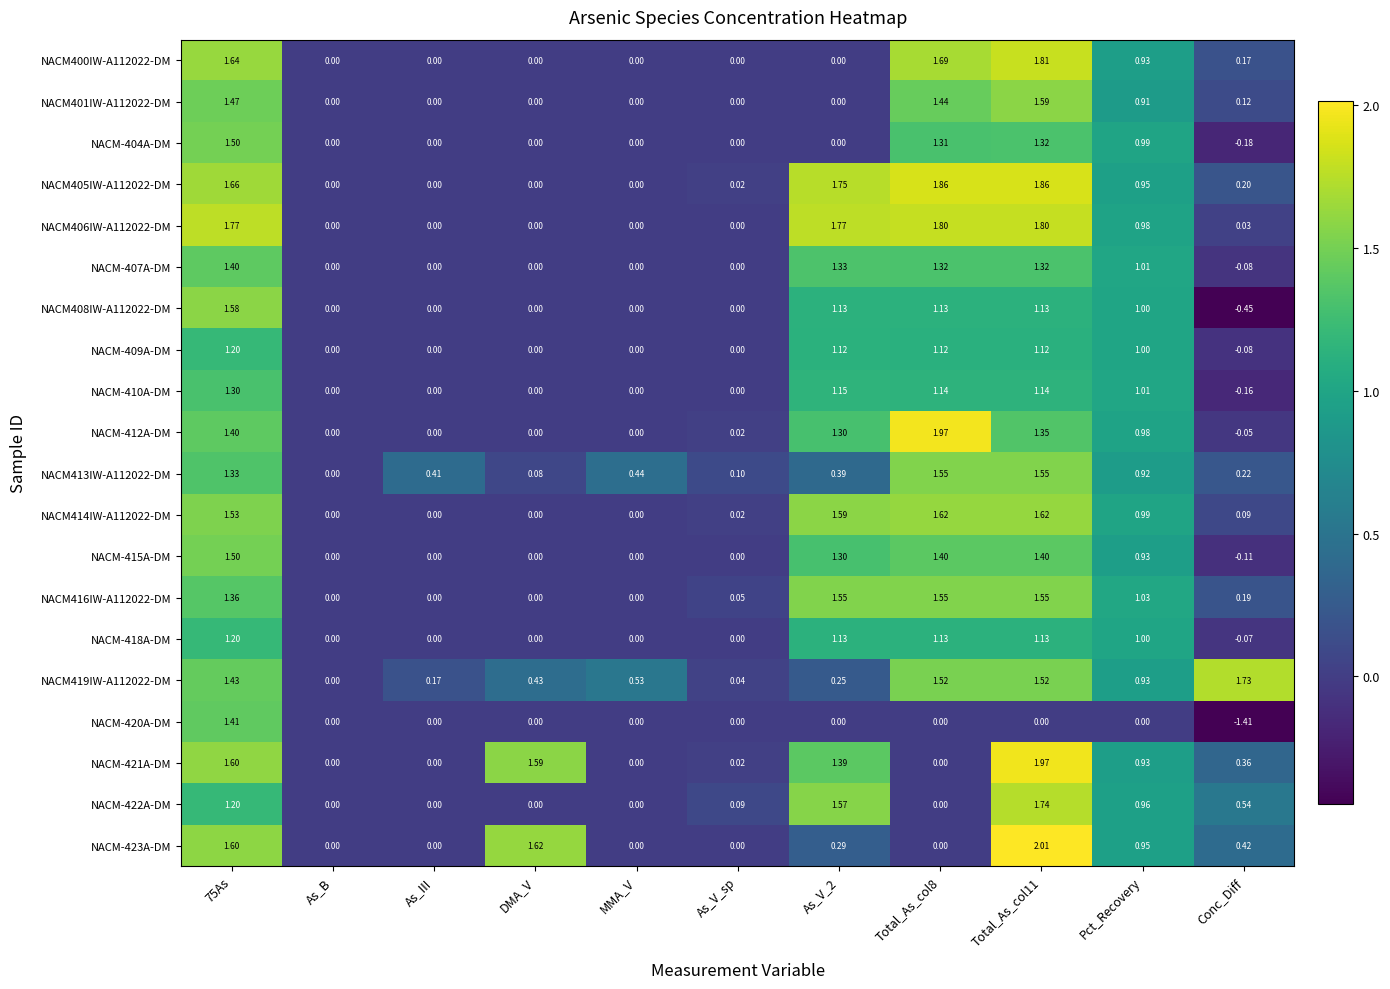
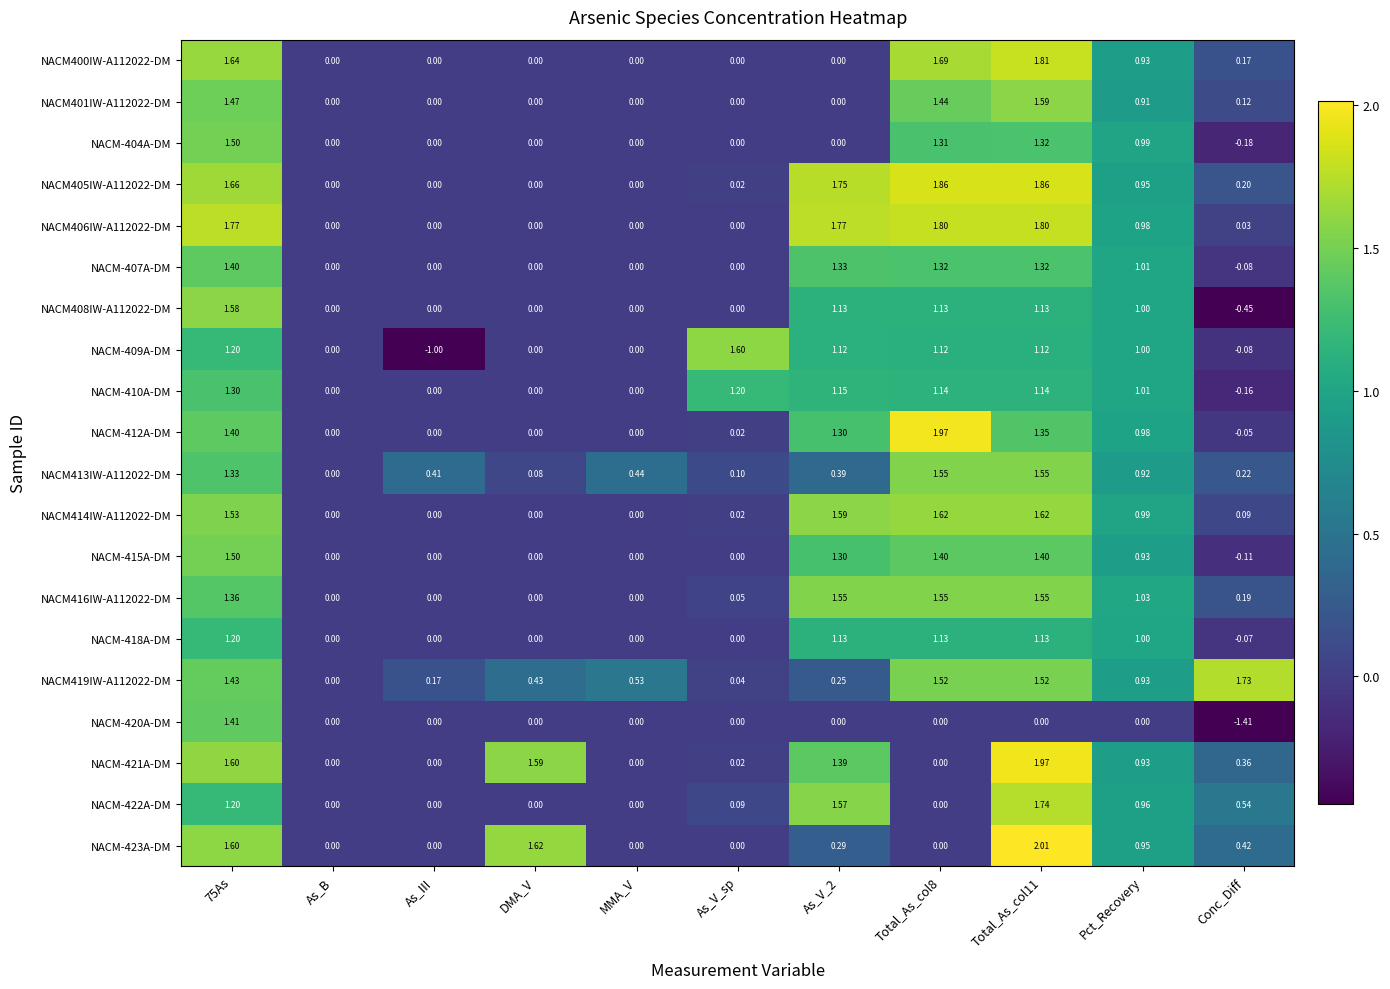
  {
    "NACM-409A-DM": {
      "75As": 1.20,
      "As_B": 0.00,
-     "As_III": 0.00,
+     "As_III": -1.00,
      "DMA_V": 0.00,
      "MMA_V": 0.00,
-     "As_V_sp": 0.00,
+     "As_V_sp": 1.60,
      "As_V_2": 1.12,
      "Total_As_col8": 1.12,
      "Total_As_col11": 1.12,
      "Pct_Recovery": 1.00,
      "Conc_Diff": -0.08
    },
    "NACM-410A-DM": {
      "75As": 1.30,
      "As_B": 0.00,
      "As_III": 0.00,
      "DMA_V": 0.00,
      "MMA_V": 0.00,
-     "As_V_sp": 0.00,
+     "As_V_sp": 1.20,
      "As_V_2": 1.15,
      "Total_As_col8": 1.14,
      "Total_As_col11": 1.14,
      "Pct_Recovery": 1.01,
      "Conc_Diff": -0.16
    }
  }
